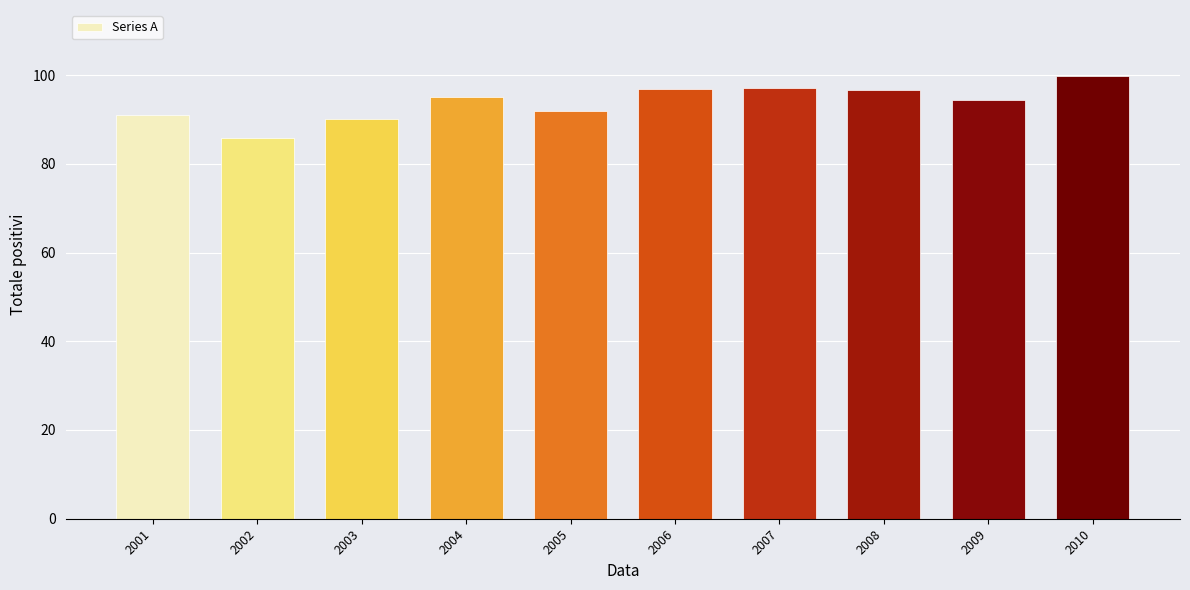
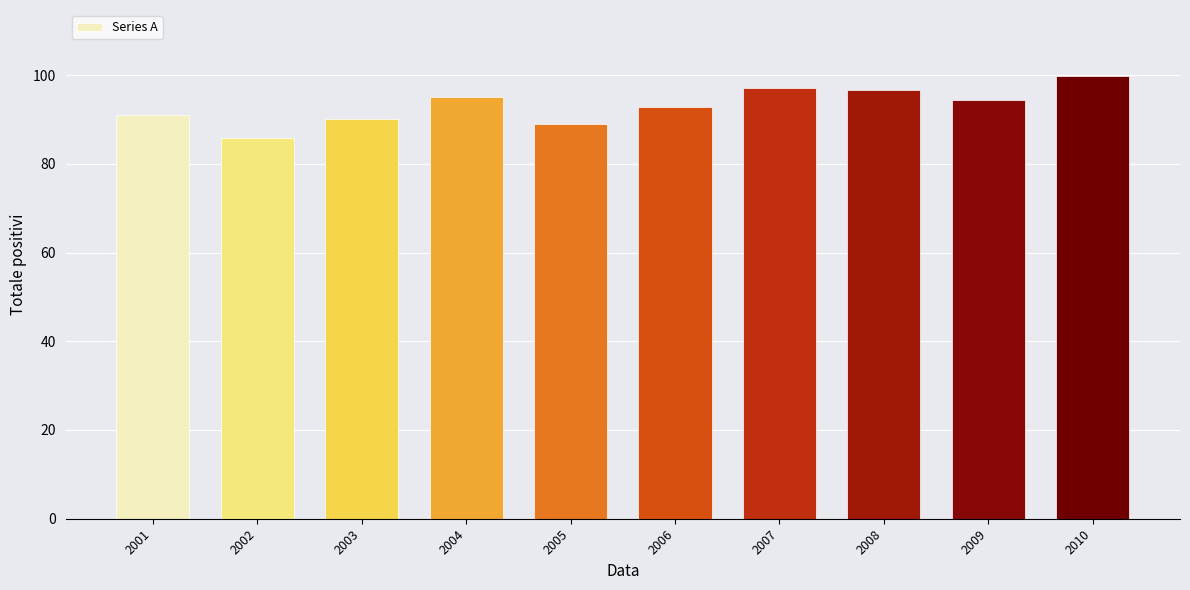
  {
    "2001": 91,
    "2002": 86,
    "2003": 90,
    "2004": 95,
-   "2005": 92,
-   "2006": 97,
+   "2005": 89,
+   "2006": 93,
    "2007": 97,
    "2008": 97,
    "2009": 94,
    "2010": 100
  }
